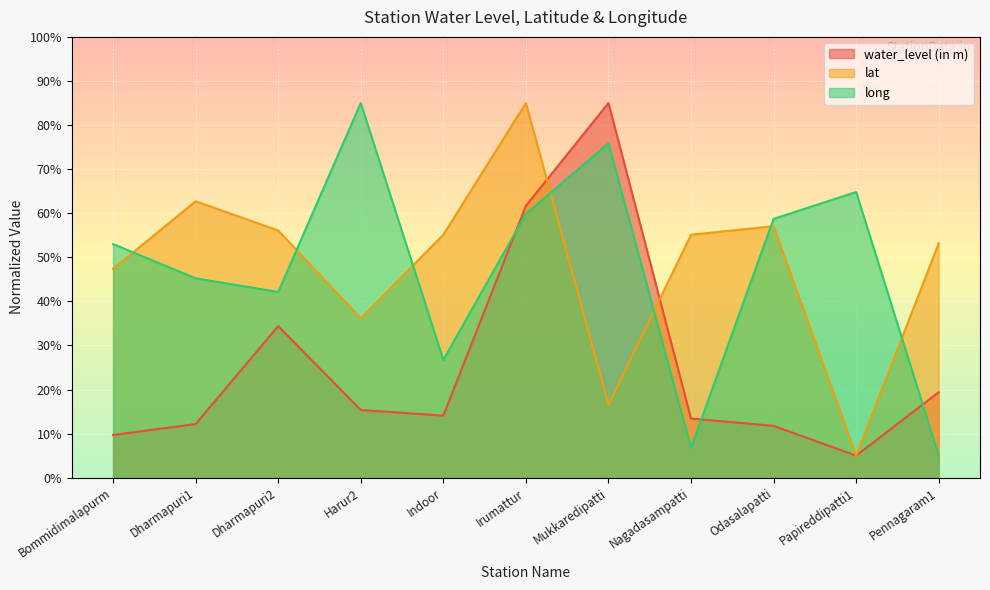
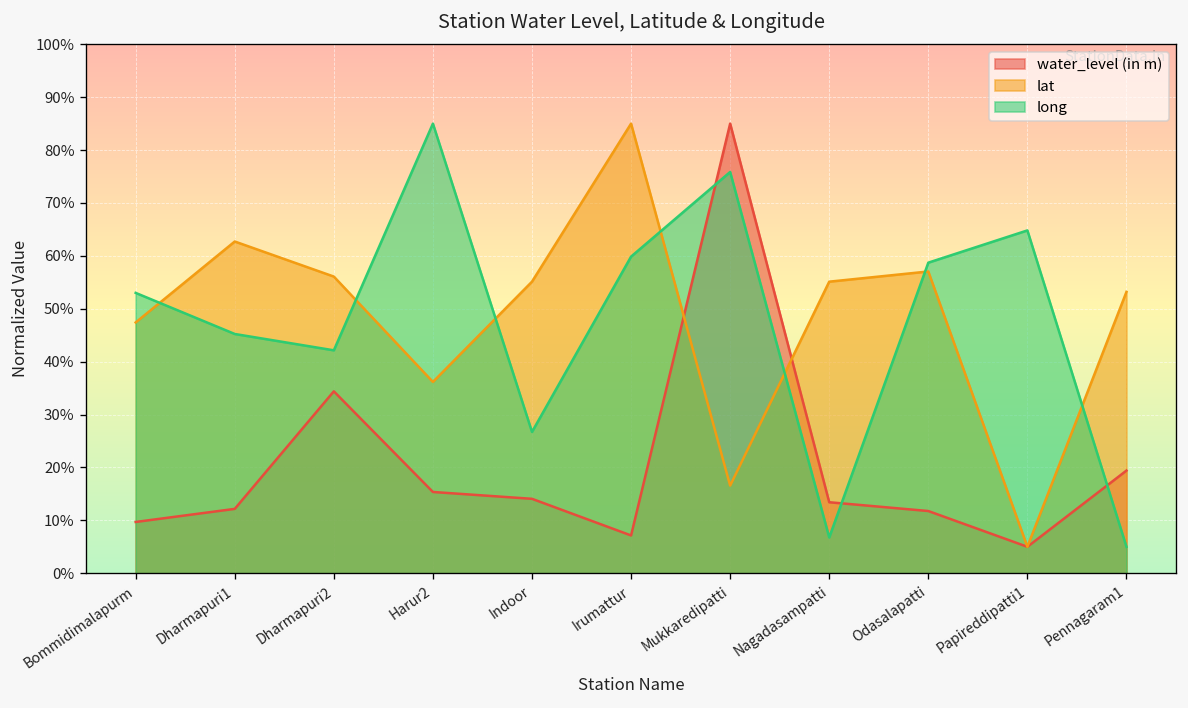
  {
    "water_level (in m)": {
      "Bommidimalapurm": "10%",
      "Dharmapuri1": "12%",
      "Dharmapuri2": "34%",
      "Harur2": "15%",
      "Indoor": "14%",
-     "Irumattur": "62%",
+     "Irumattur": "7%",
      "Mukkaredipatti": "85%",
      "Nagadasampatti": "13%",
      "Odasalapatti": "12%",
      "Pennagaram1": "19%"
    },
    "lat": {
      "Bommidimalapurm": "47%",
      "Dharmapuri1": "63%",
      "Dharmapuri2": "56%",
      "Harur2": "36%",
      "Indoor": "55%",
      "Irumattur": "85%",
      "Mukkaredipatti": "17%",
      "Nagadasampatti": "55%",
      "Odasalapatti": "57%",
      "Pennagaram1": "53%"
    },
    "long": {
      "Bommidimalapurm": "53%",
      "Dharmapuri1": "45%",
      "Dharmapuri2": "42%",
      "Harur2": "85%",
      "Indoor": "27%",
      "Irumattur": "60%",
      "Mukkaredipatti": "76%",
      "Nagadasampatti": "7%",
      "Odasalapatti": "59%",
      "Papireddipatti1": "65%",
      "Pennagaram1": "5%"
    }
  }
